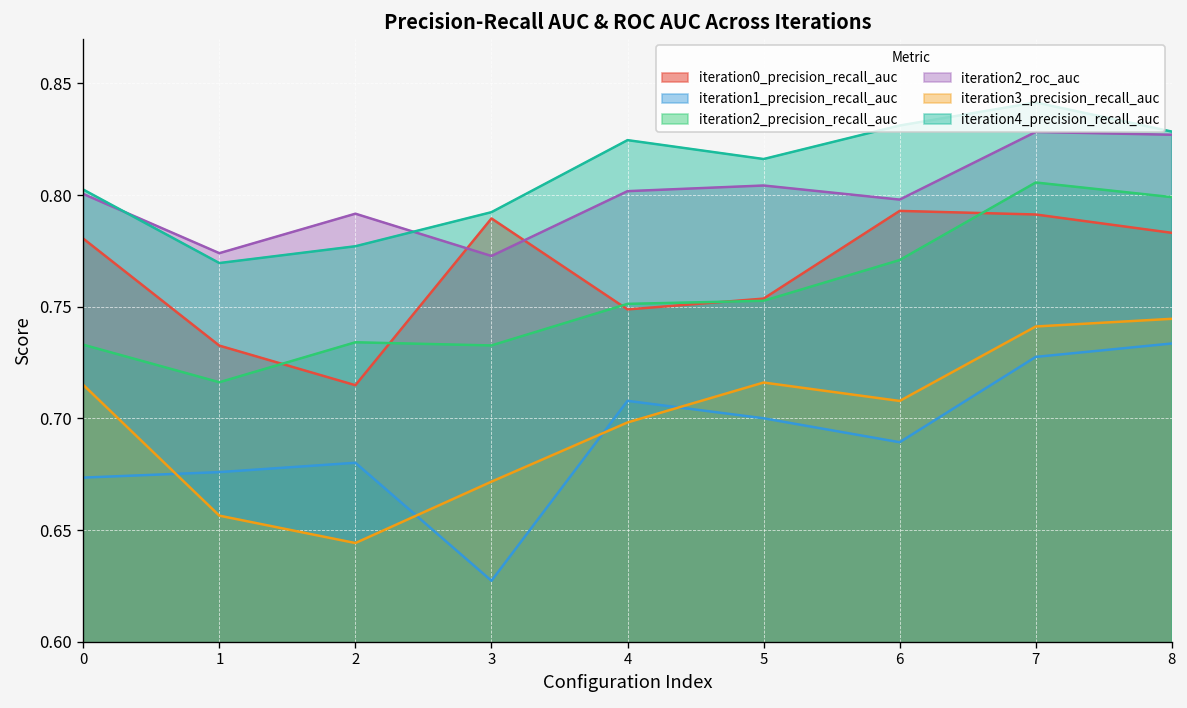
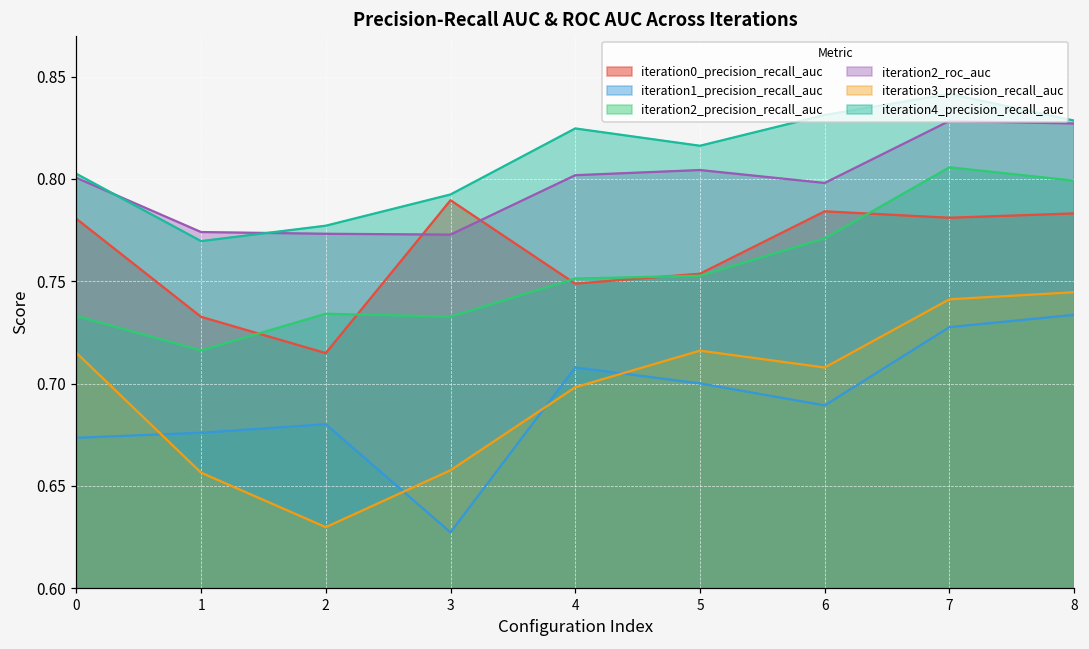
  {
    "iteration0_precision_recall_auc": {
      "0": 0.780,
      "1": 0.733,
      "2": 0.715,
      "3": 0.790,
      "4": 0.749,
-     "6": 0.793,
-     "7": 0.791,
+     "6": 0.784,
+     "7": 0.781,
      "8": 0.783
    },
    "iteration2_roc_auc": {
      "0": 0.801,
      "1": 0.774,
-     "2": 0.792,
+     "2": 0.773,
      "3": 0.773,
      "4": 0.802,
      "5": 0.804,
      "6": 0.798,
      "7": 0.828,
      "8": 0.827
    },
    "iteration3_precision_recall_auc": {
      "0": 0.715,
      "1": 0.656,
-     "2": 0.644,
-     "3": 0.672,
+     "2": 0.630,
+     "3": 0.658,
      "4": 0.698,
      "5": 0.716,
      "6": 0.708,
      "7": 0.741,
      "8": 0.745
    }
  }
